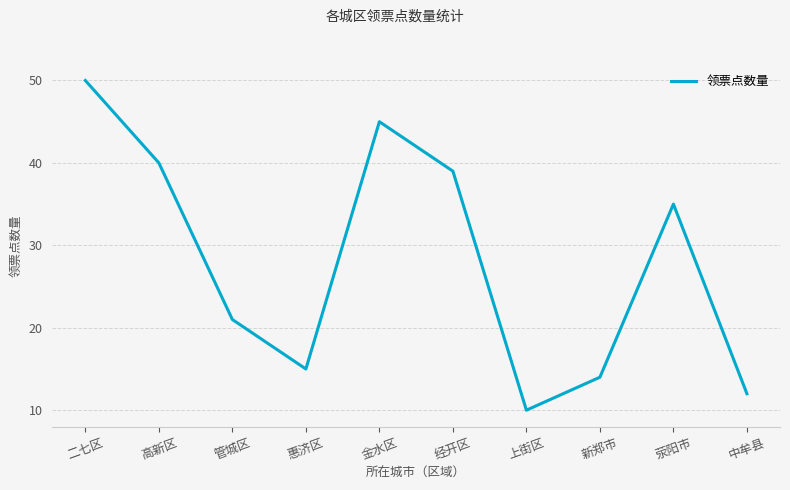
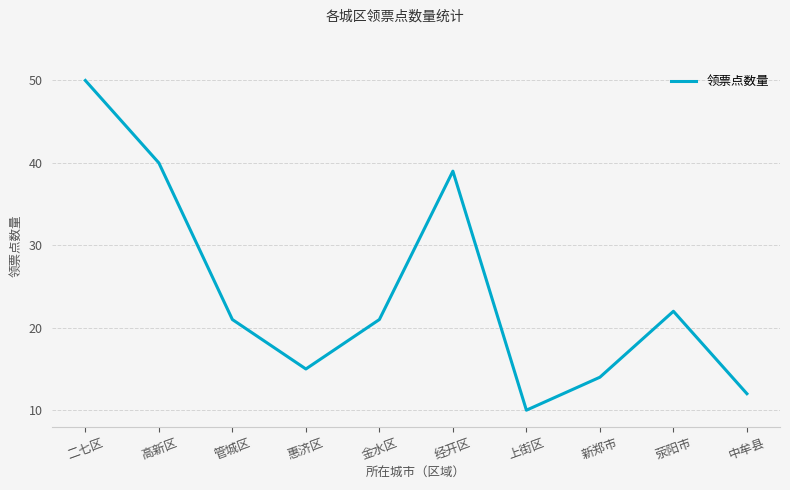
  {
    "二七区": 50,
    "高新区": 40,
    "管城区": 21,
    "惠济区": 15,
-   "金水区": 45,
+   "金水区": 21,
    "经开区": 39,
    "上街区": 10,
    "新郑市": 14,
-   "荥阳市": 35,
+   "荥阳市": 22,
    "中牟县": 12
  }
